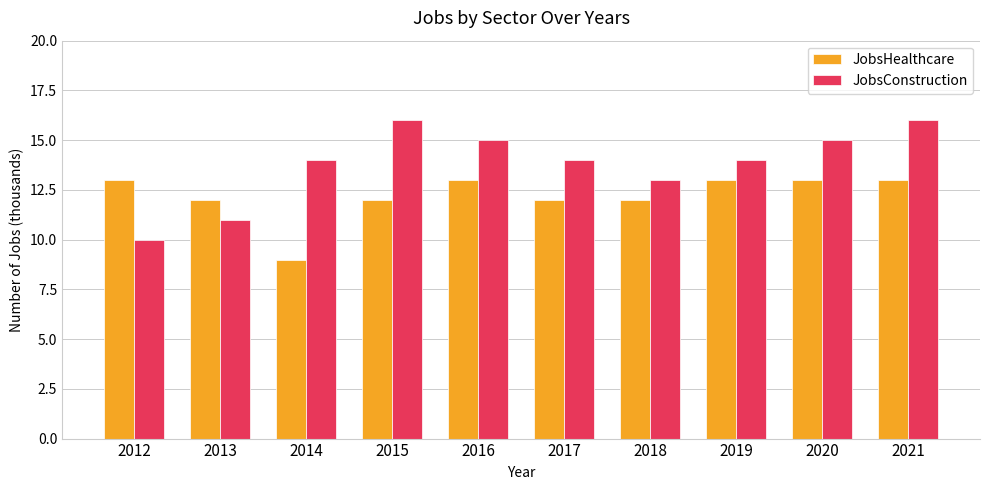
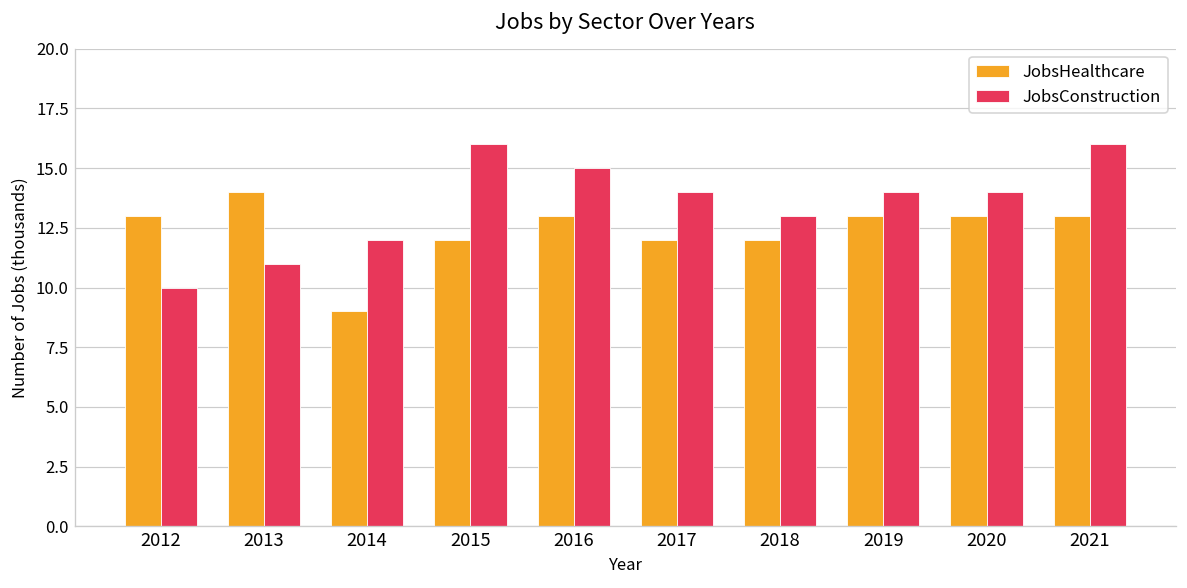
  {
    "JobsHealthcare": {
      "2012": 13,
-     "2013": 12,
+     "2013": 14,
      "2014": 9,
      "2015": 12,
      "2016": 13,
      "2017": 12,
      "2018": 12,
      "2019": 13,
      "2020": 13,
      "2021": 13
    },
    "JobsConstruction": {
      "2012": 10,
      "2013": 11,
-     "2014": 14,
+     "2014": 12,
      "2015": 16,
      "2016": 15,
      "2017": 14,
      "2018": 13,
      "2019": 14,
-     "2020": 15,
+     "2020": 14,
      "2021": 16
    }
  }
